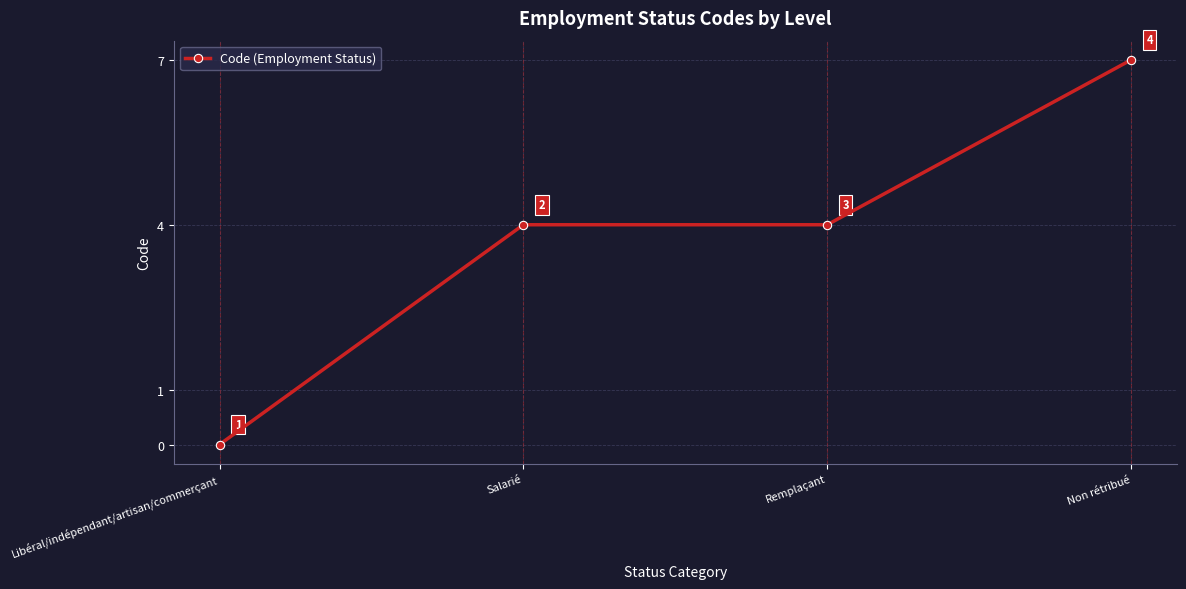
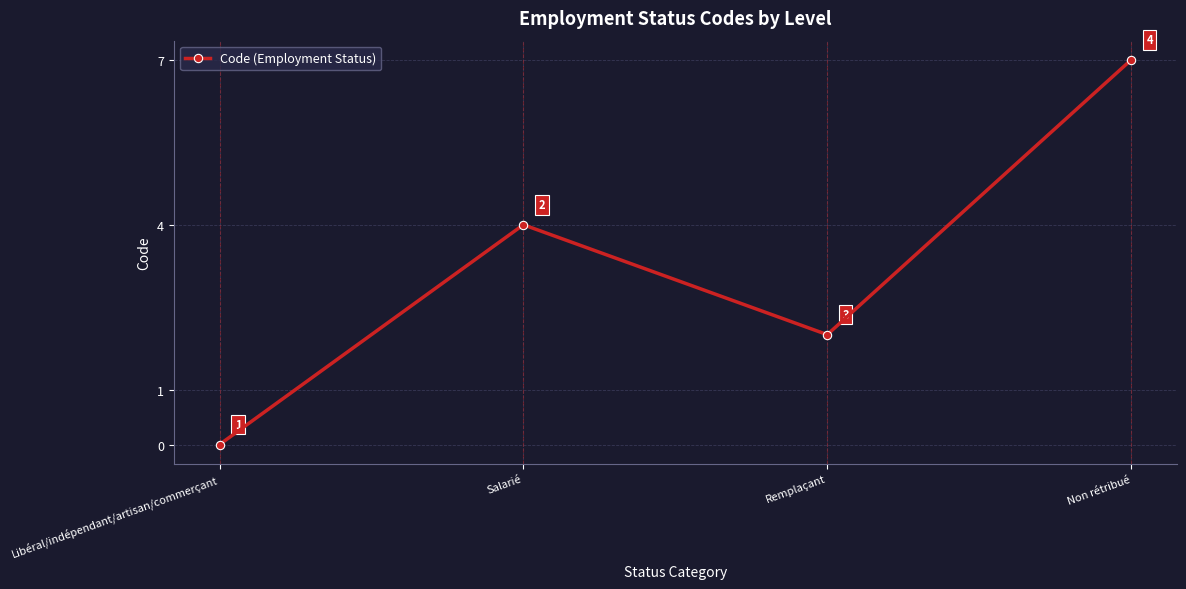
  {
-   "Remplaçant": 4
+   "Remplaçant": 2
  }
